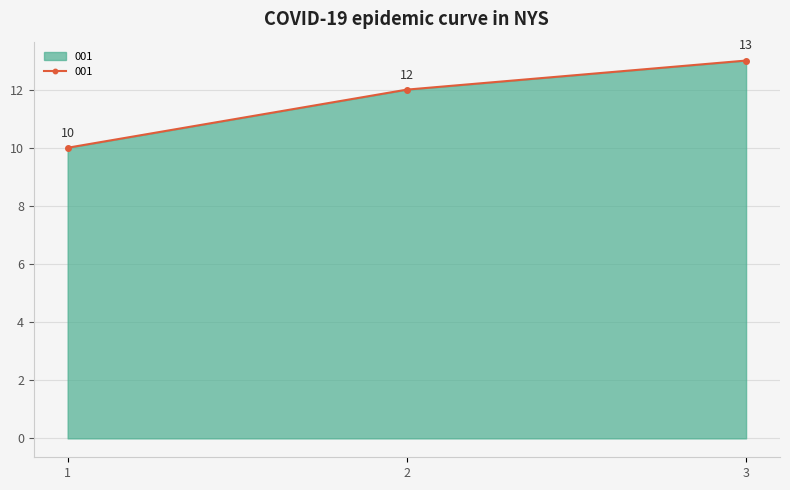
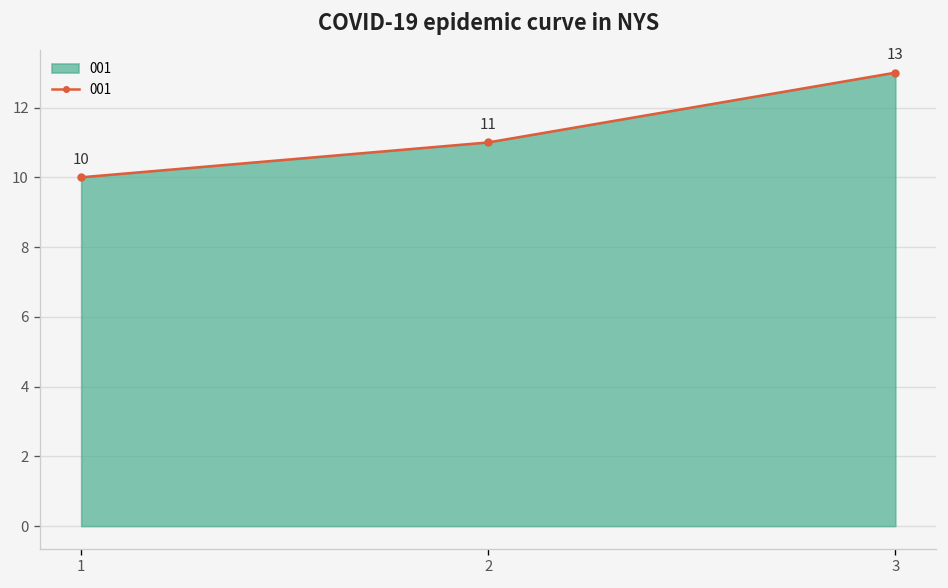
  {
    "1": 10,
-   "2": 12,
+   "2": 11,
    "3": 13
  }
